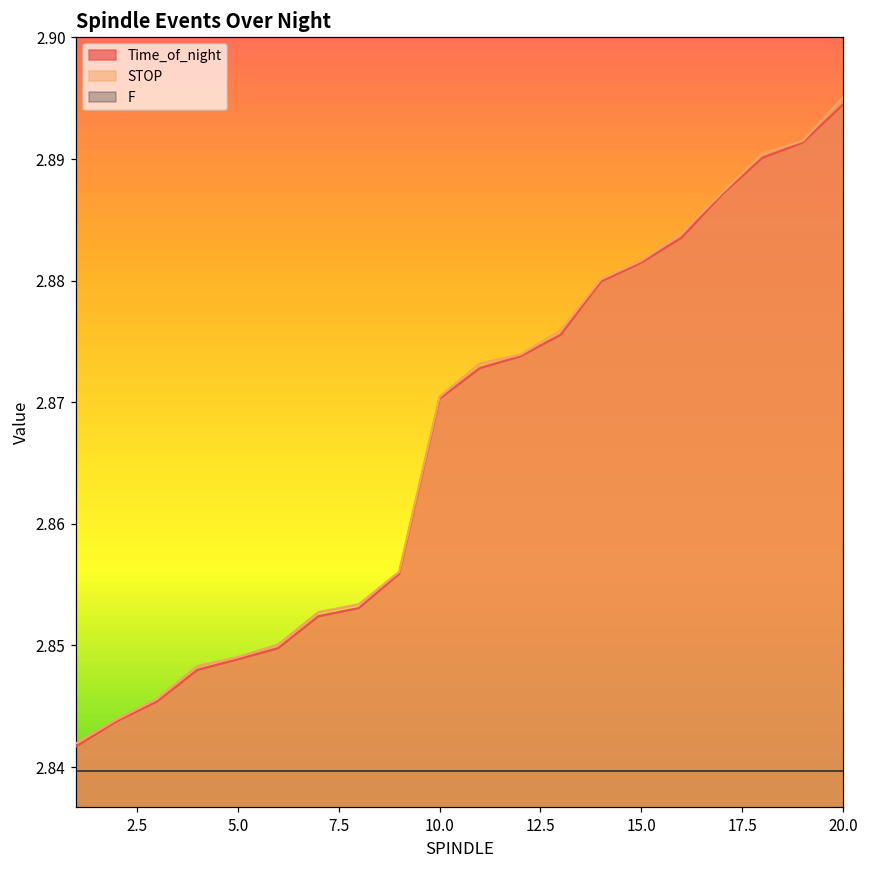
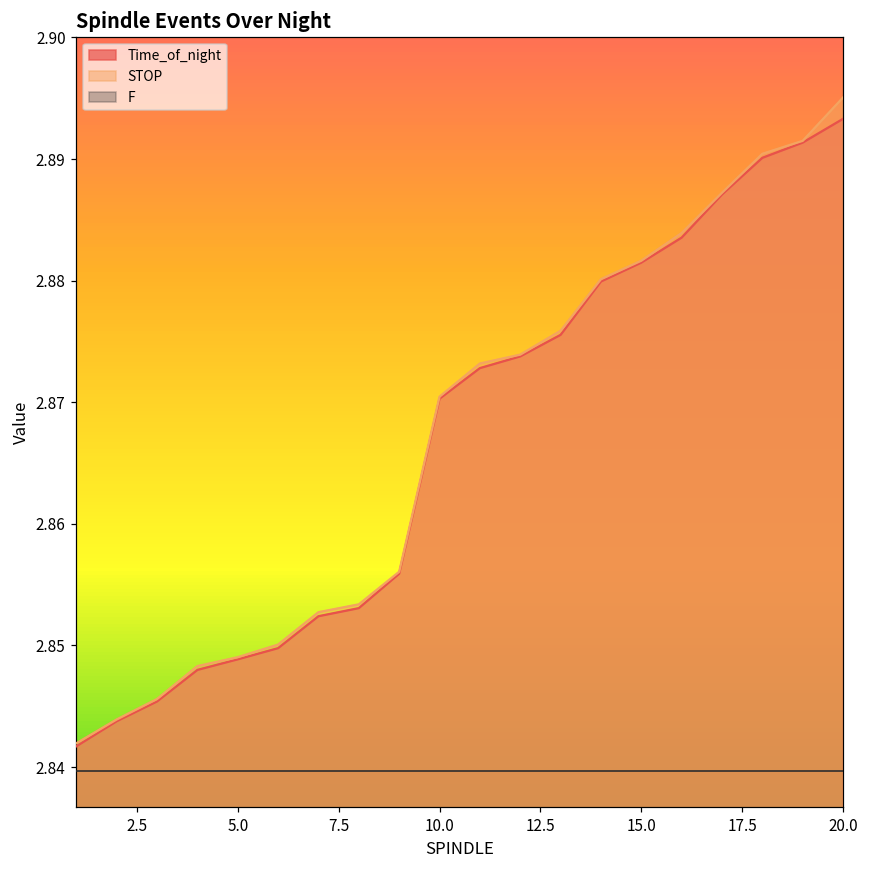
  {
    "Time_of_night": {
-     "20.0": 2.8945
+     "20.0": 2.8933
    },
    "STOP": {
      "20.0": 2.8951
    },
    "F": {
      "5.0": 0.0000,
      "10.0": 0.0000,
      "15.0": 0.0000,
      "20.0": 0.0000
    }
  }
